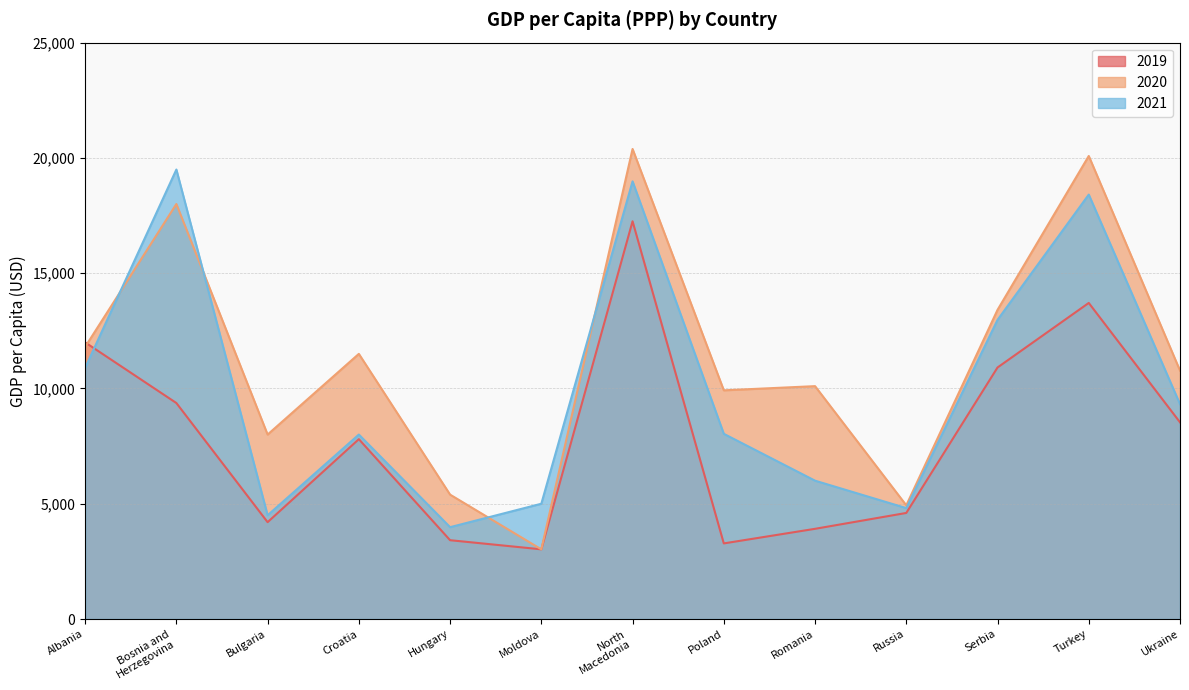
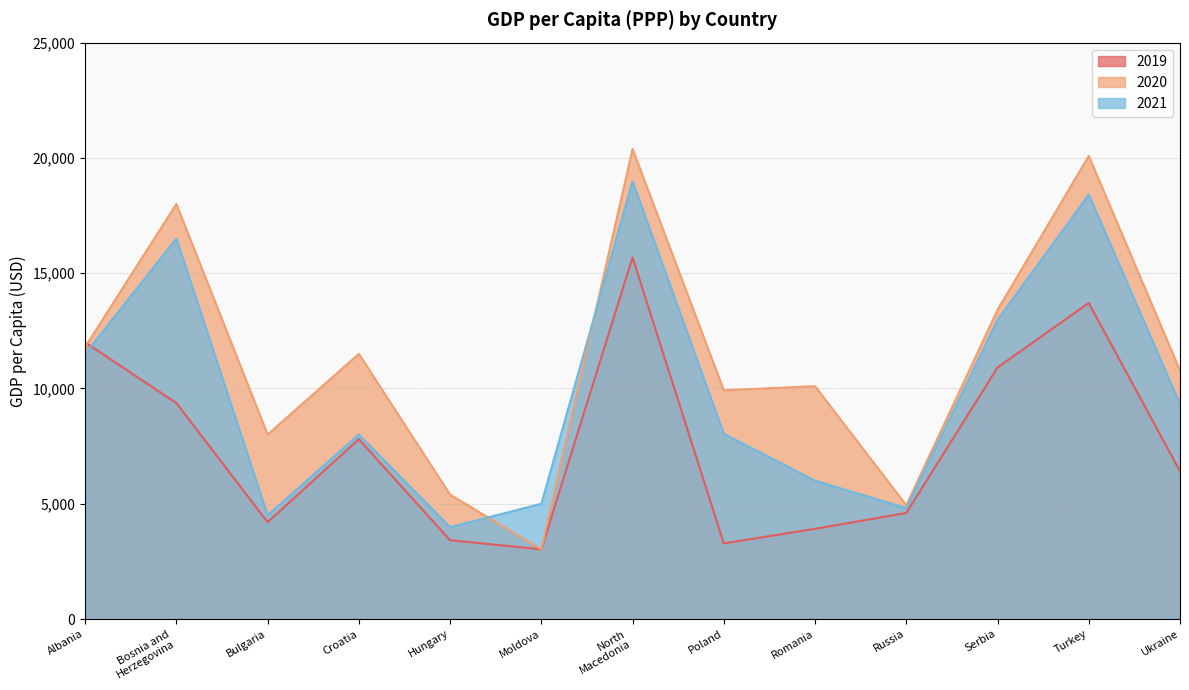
  {
    "2019": {
      "Albania": "12,000",
      "Bosnia and Herzegovina": "9,400",
      "Bulgaria": "4,200",
      "Croatia": "7,800",
      "Hungary": "3,400",
-     "North Macedonia": "17,300",
+     "North Macedonia": "15,700",
      "Poland": "3,300",
      "Romania": "3,900",
      "Russia": "4,600",
      "Serbia": "10,900",
      "Turkey": "13,700",
-     "Ukraine": "8,500"
+     "Ukraine": "6,400"
    },
    "2020": {
      "Albania": "11,800",
      "Bosnia and Herzegovina": "18,000",
      "Bulgaria": "8,000",
      "Croatia": "11,500",
      "Hungary": "5,400",
      "North Macedonia": "20,400",
      "Poland": "9,900",
      "Romania": "10,100",
      "Russia": "4,900",
      "Serbia": "13,400",
      "Turkey": "20,100",
      "Ukraine": "10,800"
    },
    "2021": {
-     "Albania": "10,900",
-     "Bosnia and Herzegovina": "19,500",
+     "Albania": "11,500",
+     "Bosnia and Herzegovina": "16,500",
      "Bulgaria": "4,500",
      "Croatia": "8,000",
      "Hungary": "4,000",
      "Moldova": "5,000",
      "North Macedonia": "19,000",
      "Poland": "8,000",
      "Romania": "6,000",
      "Russia": "4,800",
      "Serbia": "13,000",
      "Turkey": "18,400",
      "Ukraine": "9,300"
    }
  }
